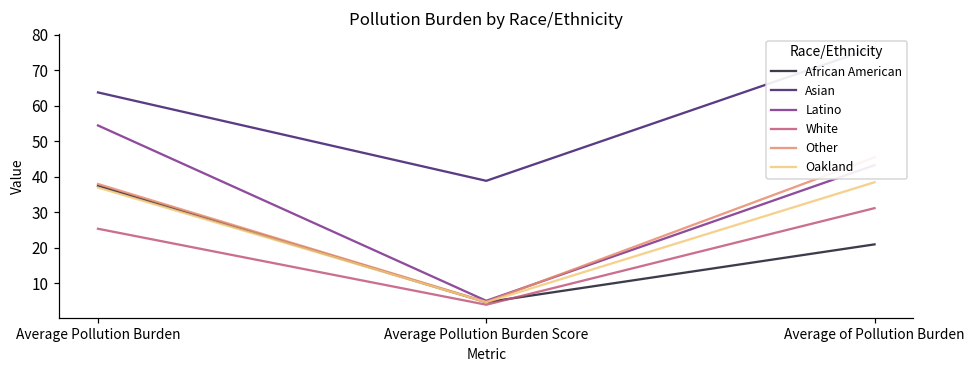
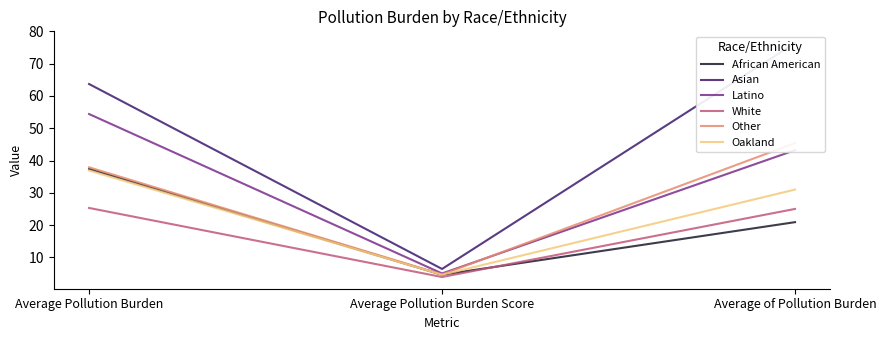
  {
    "African American": {
      "Average of Pollution Burden": 21
    },
    "Asian": {
      "Average Pollution Burden": 64,
-     "Average Pollution Burden Score": 39
+     "Average Pollution Burden Score": 6
    },
    "Latino": {
      "Average Pollution Burden": 54
    },
    "White": {
      "Average Pollution Burden": 25,
-     "Average of Pollution Burden": 31
+     "Average of Pollution Burden": 25
    },
    "Oakland": {
-     "Average of Pollution Burden": 38
+     "Average of Pollution Burden": 31
    }
  }
